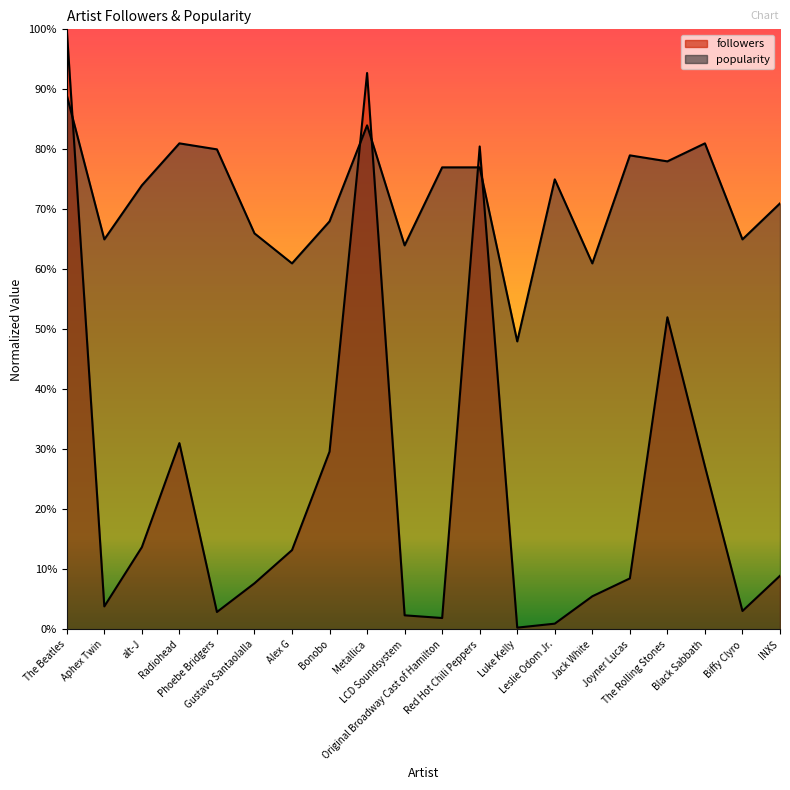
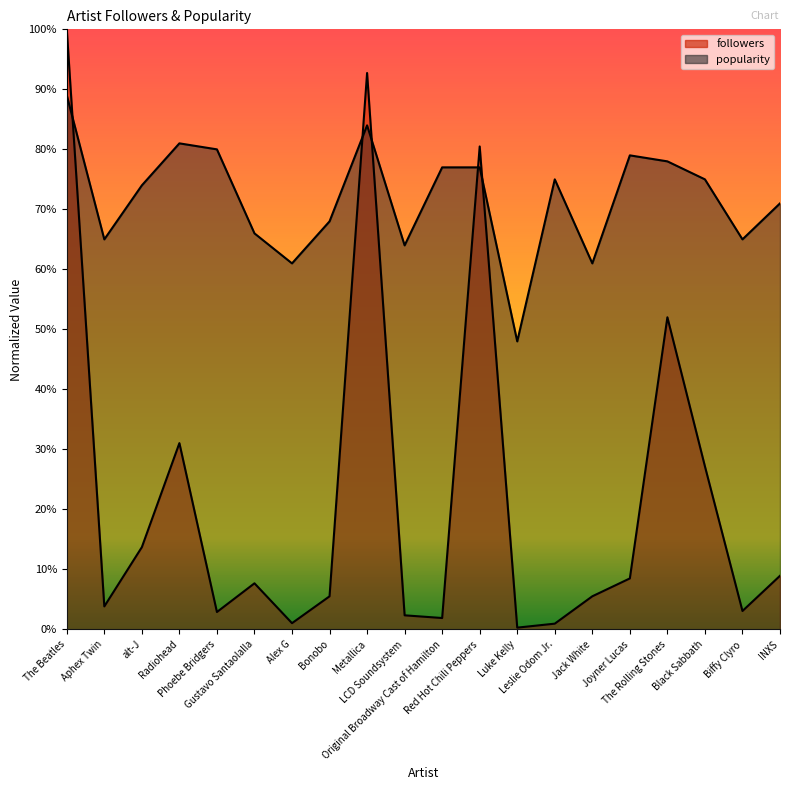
  {
    "followers": {
      "The Beatles": "100%",
      "Aphex Twin": "4%",
      "alt-J": "14%",
      "Radiohead": "31%",
      "Phoebe Bridgers": "3%",
      "Gustavo Santaolalla": "8%",
-     "Alex G": "13%",
-     "Bonobo": "30%",
+     "Alex G": "1%",
+     "Bonobo": "6%",
      "Metallica": "93%",
      "LCD Soundsystem": "2%",
      "Original Broadway Cast of Hamilton": "2%",
      "Red Hot Chili Peppers": "80%",
      "Luke Kelly": "0%",
      "Leslie Odom Jr.": "1%",
      "Jack White": "6%",
      "Joyner Lucas": "9%",
      "The Rolling Stones": "52%",
      "Black Sabbath": "27%",
      "Biffy Clyro": "3%",
      "INXS": "9%"
    },
    "popularity": {
      "The Beatles": "89%",
      "Aphex Twin": "65%",
      "alt-J": "74%",
      "Radiohead": "81%",
      "Phoebe Bridgers": "80%",
      "Gustavo Santaolalla": "66%",
      "Alex G": "61%",
      "Bonobo": "68%",
      "Metallica": "84%",
      "LCD Soundsystem": "64%",
      "Original Broadway Cast of Hamilton": "77%",
      "Red Hot Chili Peppers": "77%",
      "Luke Kelly": "48%",
      "Leslie Odom Jr.": "75%",
      "Jack White": "61%",
      "Joyner Lucas": "79%",
      "The Rolling Stones": "78%",
-     "Black Sabbath": "81%",
+     "Black Sabbath": "75%",
      "Biffy Clyro": "65%",
      "INXS": "71%"
    }
  }
